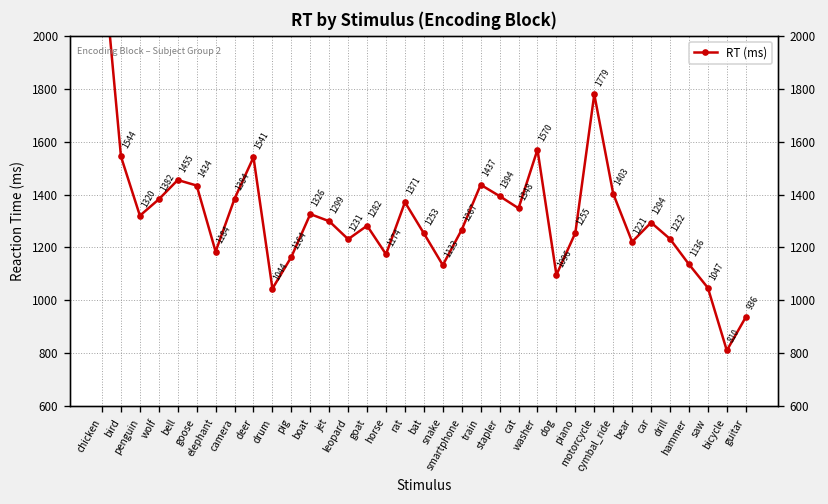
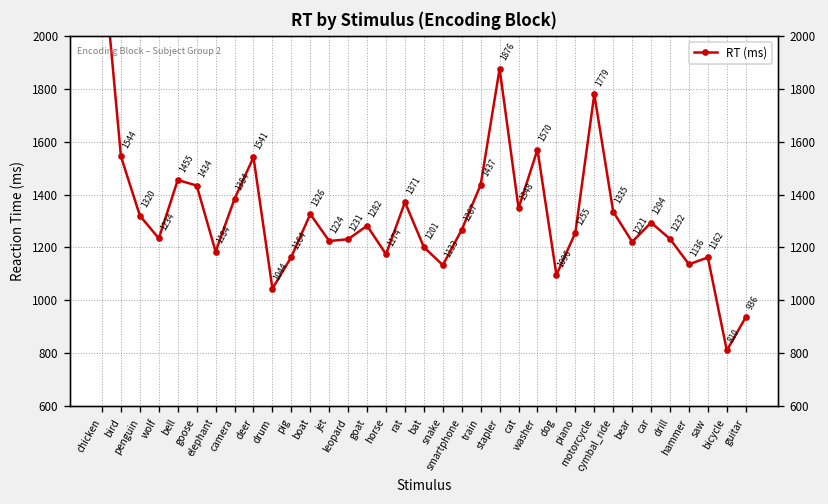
  {
    "bird": 1544,
    "penguin": 1320,
-   "wolf": 1382,
+   "wolf": 1234,
    "bell": 1455,
    "goose": 1434,
    "elephant": 1184,
    "camera": 1384,
    "deer": 1541,
    "drum": 1044,
    "pig": 1164,
    "boat": 1326,
-   "jet": 1299,
+   "jet": 1224,
    "goat": 1282,
    "horse": 1174,
    "rat": 1371,
-   "bat": 1253,
+   "bat": 1201,
    "snake": 1133,
    "smartphone": 1267,
    "train": 1437,
-   "stapler": 1394,
+   "stapler": 1876,
    "cat": 1348,
    "washer": 1570,
    "dog": 1096,
    "piano": 1255,
    "motorcycle": 1779,
-   "cymbal_ride": 1403,
+   "cymbal_ride": 1335,
    "car": 1294,
    "drill": 1232,
-   "saw": 1047,
+   "saw": 1162,
    "bicycle": 810,
    "guitar": 936
  }
